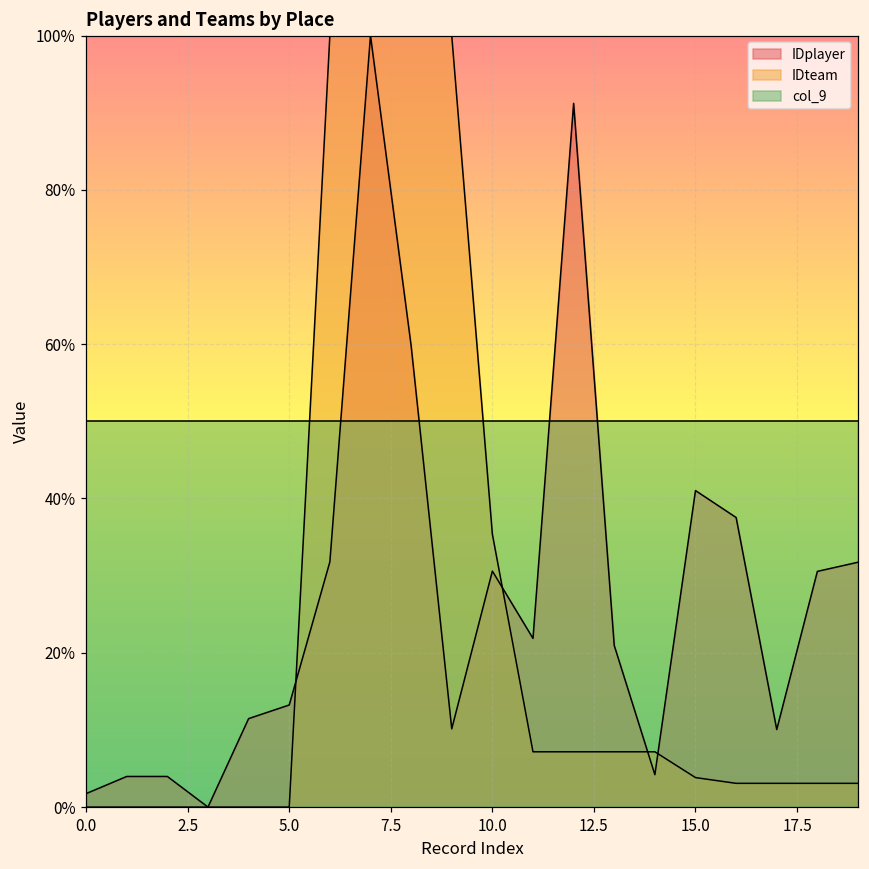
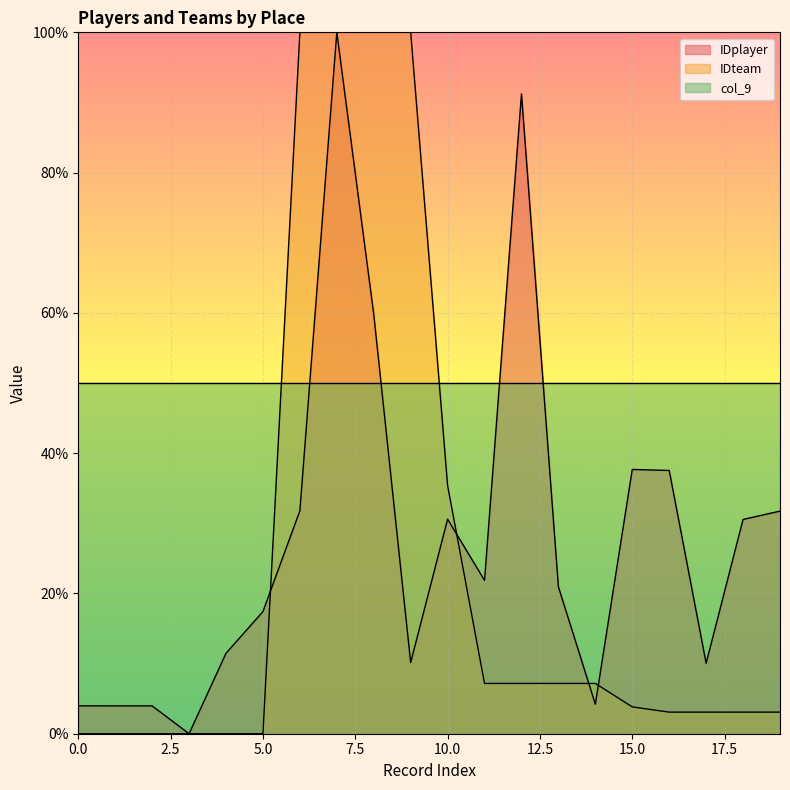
  {
    "IDplayer": {
-     "0.0": "2%",
-     "5.0": "13%",
+     "0.0": "4%",
+     "5.0": "17%",
      "10.0": "31%",
-     "15.0": "41%"
+     "15.0": "38%"
    },
    "IDteam": {
      "0.0": "0%",
      "5.0": "0%",
      "10.0": "35%",
      "15.0": "4%"
    },
    "col_9": {
      "0.0": "50%",
      "5.0": "50%",
      "10.0": "50%",
      "15.0": "50%"
    }
  }
